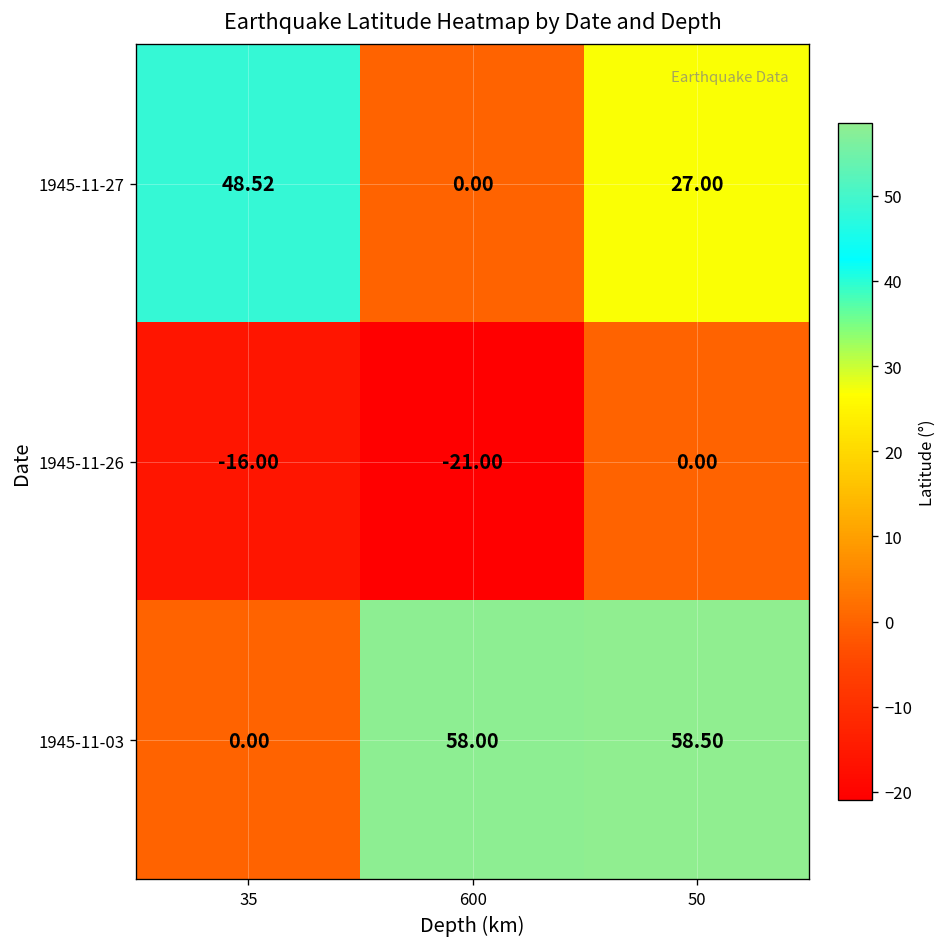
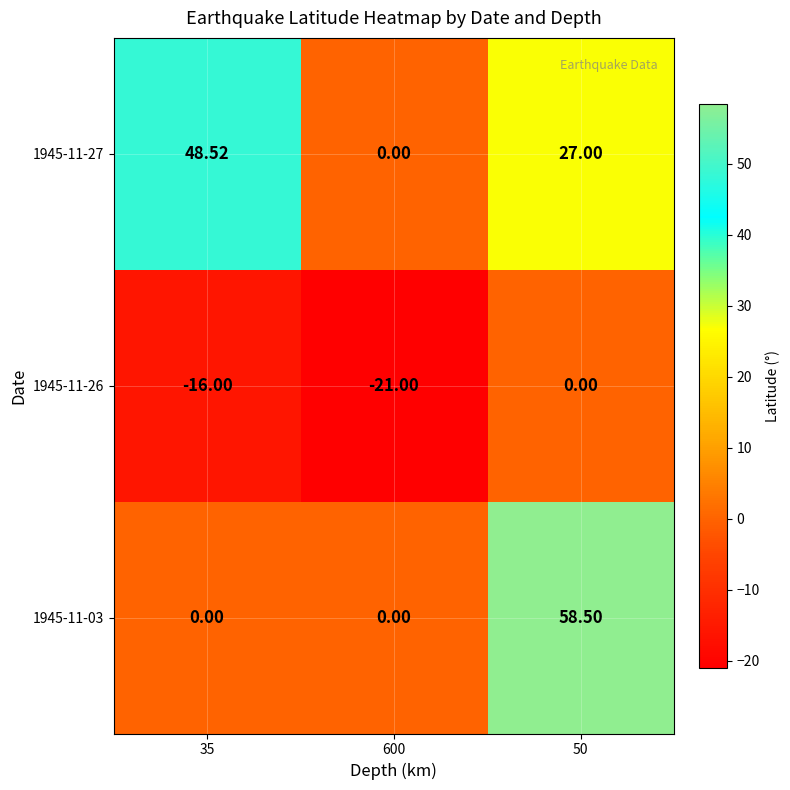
  {
    "1945-11-27": {
      "35": 48.52,
      "600": 0.00
    },
    "1945-11-26": {
      "35": -16.00,
      "600": -21.00,
      "50": 0.00
    },
    "1945-11-03": {
      "35": 0.00,
-     "600": 58.00,
+     "600": 0.00,
      "50": 58.50
    }
  }
